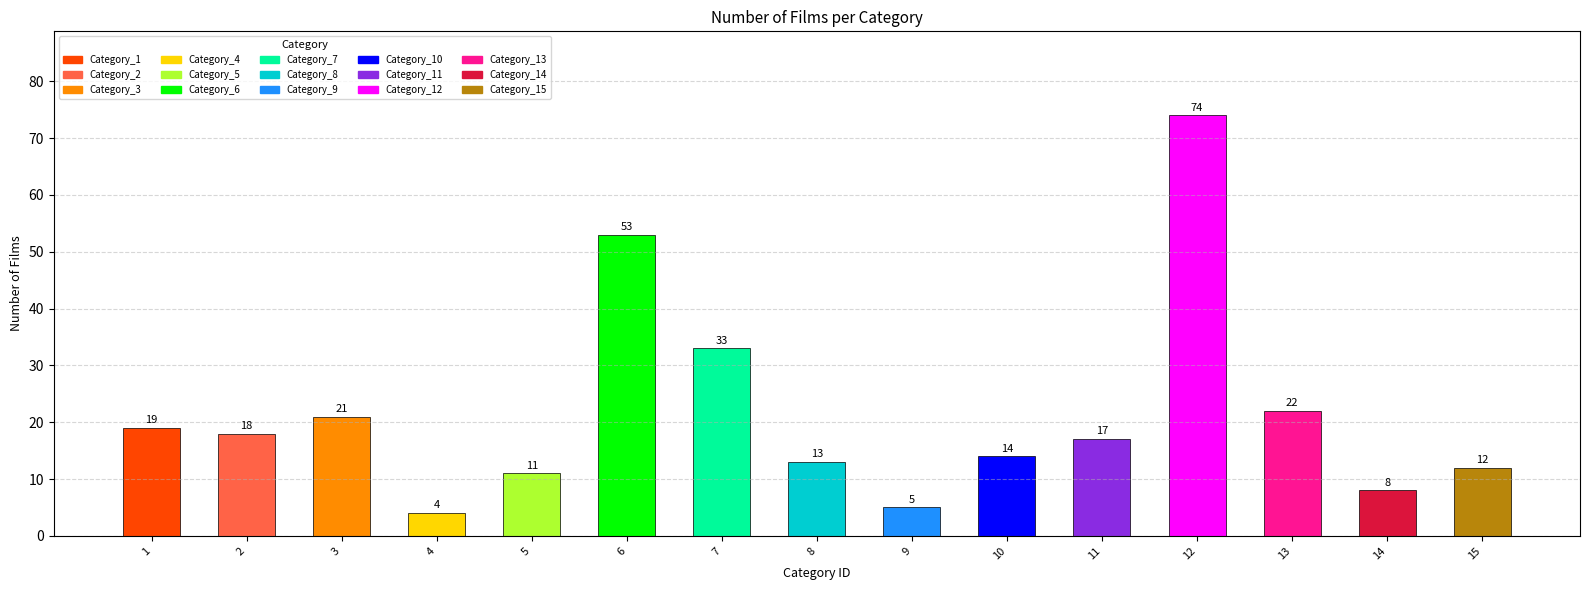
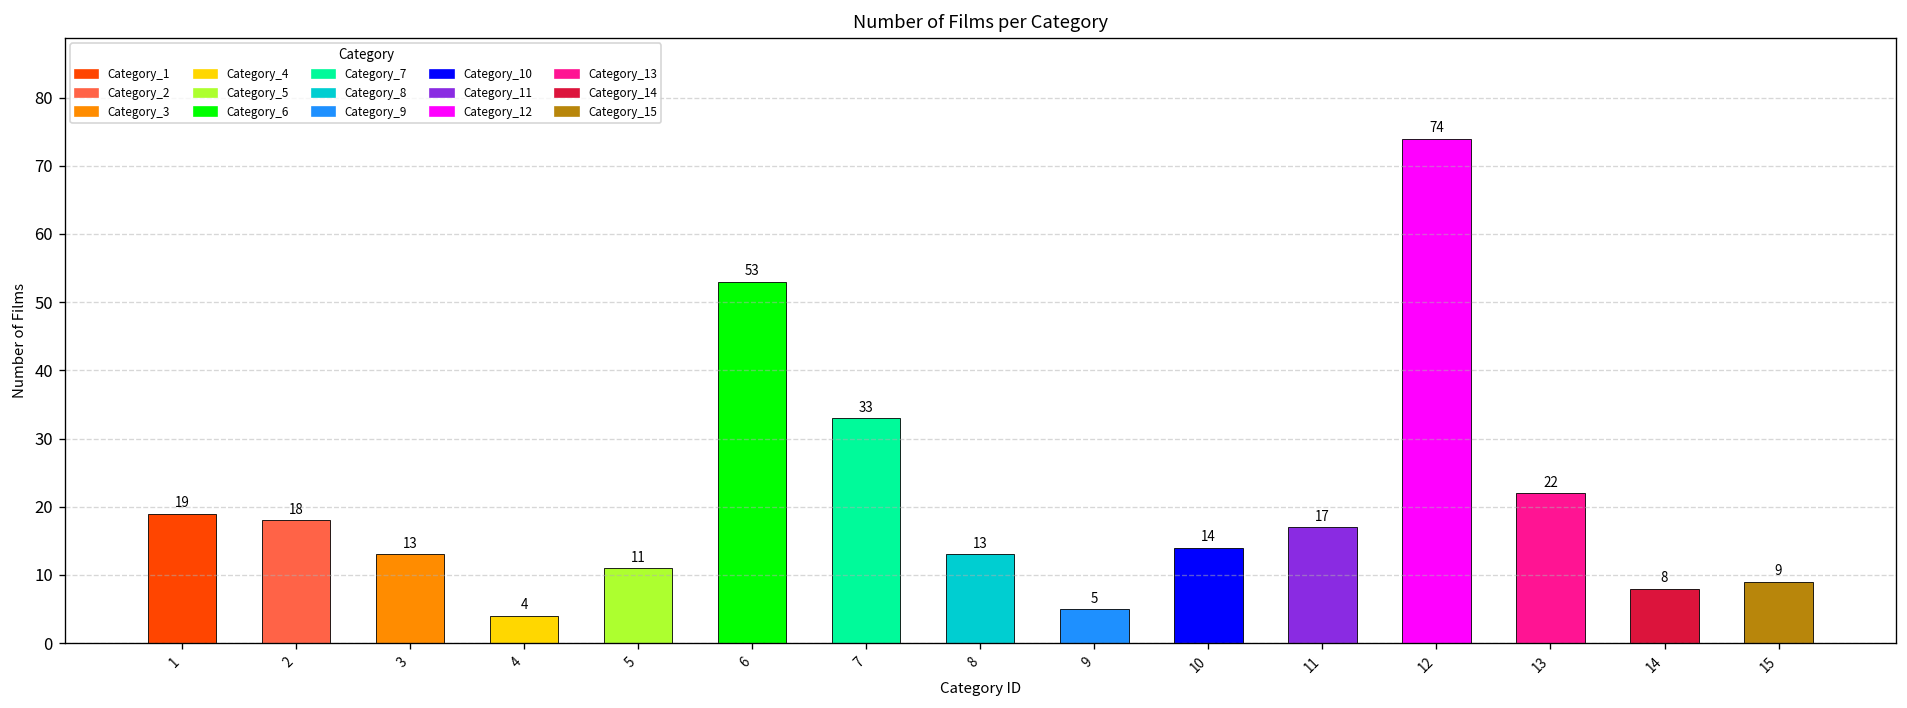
  {
    "1": 19,
    "2": 18,
-   "3": 21,
+   "3": 13,
    "4": 4,
    "5": 11,
    "6": 53,
    "7": 33,
    "8": 13,
    "9": 5,
    "10": 14,
    "11": 17,
    "12": 74,
    "13": 22,
    "14": 8,
-   "15": 12
+   "15": 9
  }
